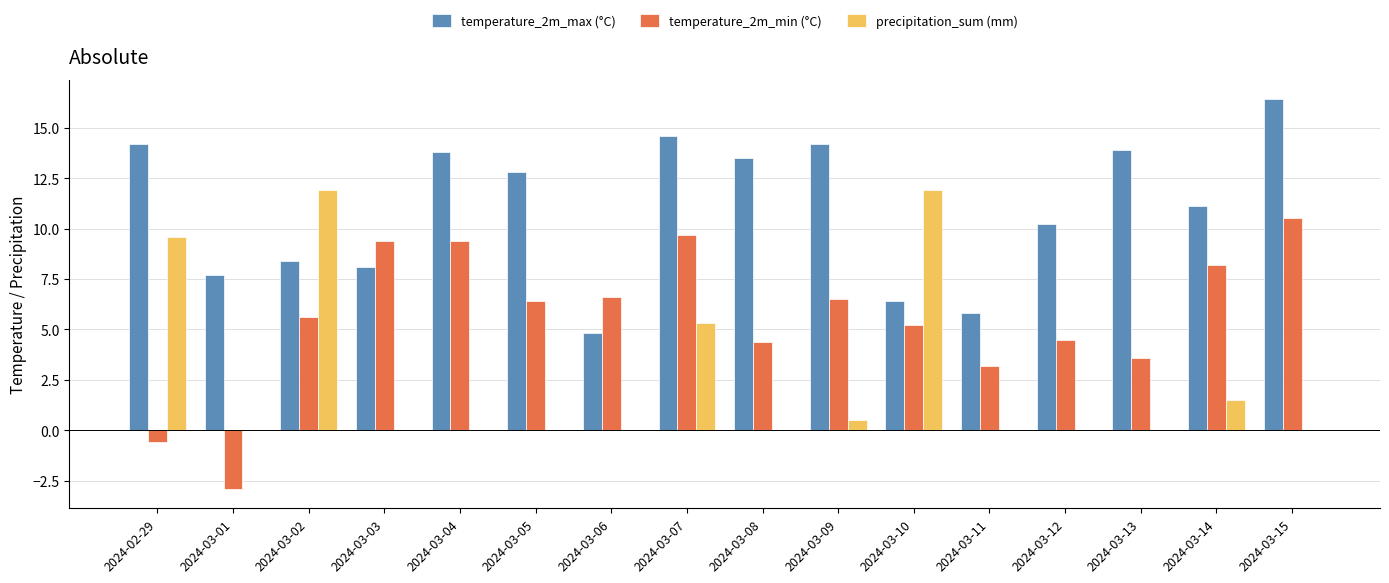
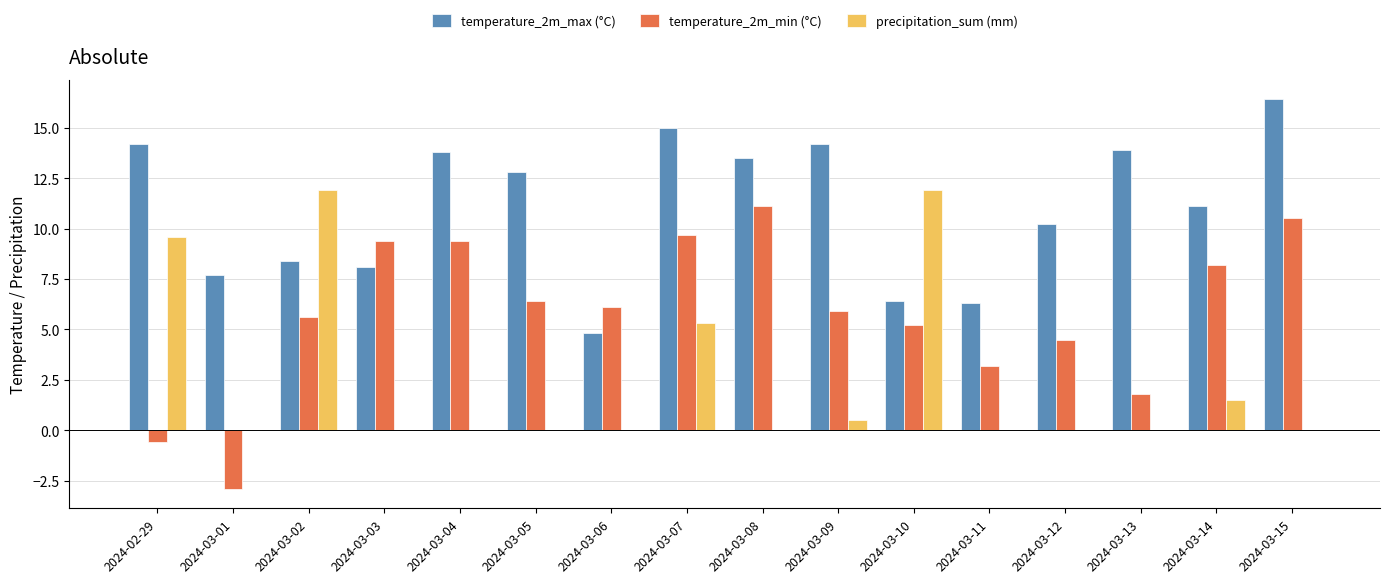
  {
    "temperature_2m_max (°C)": {
      "2024-02-29": 14.2,
      "2024-03-01": 7.7,
      "2024-03-02": 8.4,
      "2024-03-03": 8.1,
      "2024-03-04": 13.8,
      "2024-03-05": 12.8,
      "2024-03-06": 4.8,
-     "2024-03-07": 14.6,
+     "2024-03-07": 15.0,
      "2024-03-08": 13.5,
      "2024-03-09": 14.2,
      "2024-03-10": 6.4,
-     "2024-03-11": 5.8,
+     "2024-03-11": 6.3,
      "2024-03-12": 10.2,
      "2024-03-13": 13.9,
      "2024-03-14": 11.1,
      "2024-03-15": 16.4
    },
    "temperature_2m_min (°C)": {
      "2024-02-29": -0.6,
      "2024-03-01": -2.9,
      "2024-03-02": 5.6,
      "2024-03-03": 9.4,
      "2024-03-04": 9.4,
      "2024-03-05": 6.4,
-     "2024-03-06": 6.6,
+     "2024-03-06": 6.1,
      "2024-03-07": 9.7,
-     "2024-03-08": 4.4,
-     "2024-03-09": 6.5,
+     "2024-03-08": 11.1,
+     "2024-03-09": 5.9,
      "2024-03-10": 5.2,
      "2024-03-11": 3.2,
      "2024-03-12": 4.5,
-     "2024-03-13": 3.6,
+     "2024-03-13": 1.8,
      "2024-03-14": 8.2,
      "2024-03-15": 10.5
    },
    "precipitation_sum (mm)": {
      "2024-02-29": 9.6,
      "2024-03-01": 0.0,
      "2024-03-02": 11.9,
      "2024-03-03": 0.0,
      "2024-03-04": 0.0,
      "2024-03-05": 0.0,
      "2024-03-06": 0.0,
      "2024-03-07": 5.3,
      "2024-03-08": 0.0,
      "2024-03-09": 0.5,
      "2024-03-10": 11.9,
      "2024-03-11": 0.0,
      "2024-03-12": 0.0,
      "2024-03-13": 0.0,
      "2024-03-14": 1.5,
      "2024-03-15": 0.0
    }
  }
